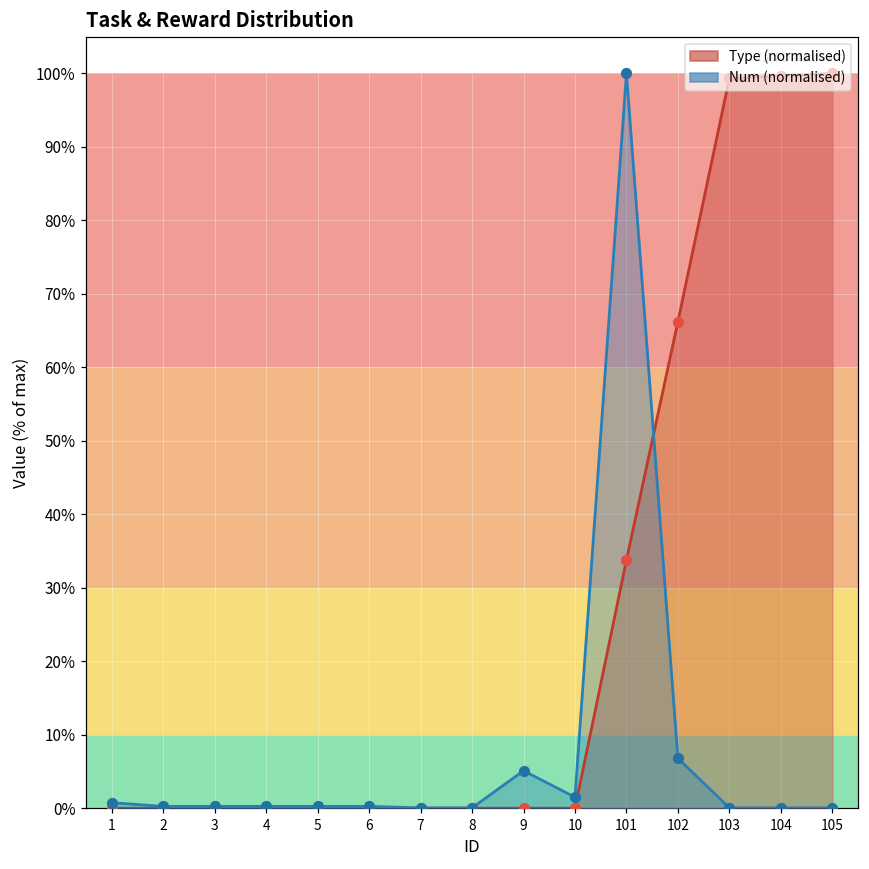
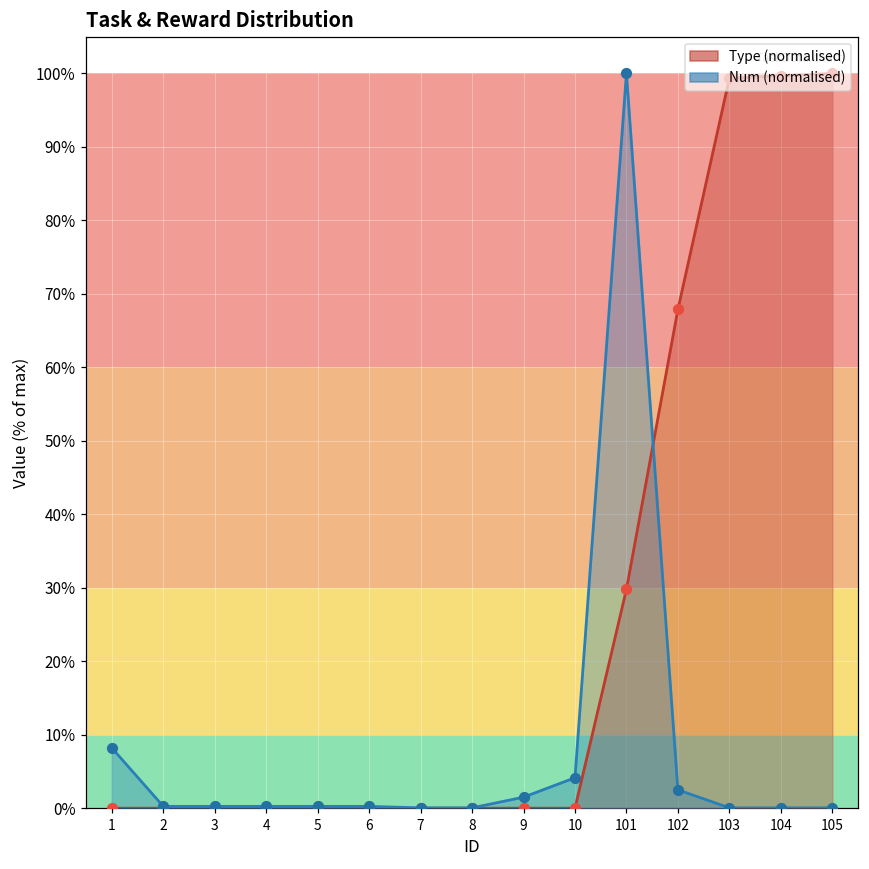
  {
    "Type (normalised)": {
      "1": "0%",
      "9": "0%",
      "10": "0%",
-     "101": "34%",
-     "102": "66%"
+     "101": "30%",
+     "102": "68%"
    },
    "Num (normalised)": {
-     "1": "1%",
-     "9": "5%",
-     "10": "2%",
+     "1": "8%",
+     "9": "2%",
+     "10": "4%",
      "101": "100%",
-     "102": "7%",
+     "102": "3%",
      "103": "0%",
      "104": "0%",
      "105": "0%"
    }
  }
